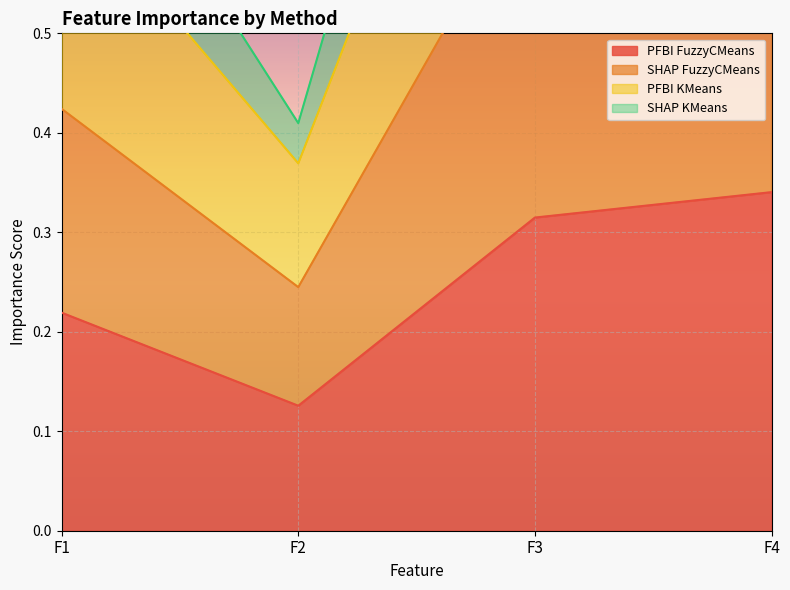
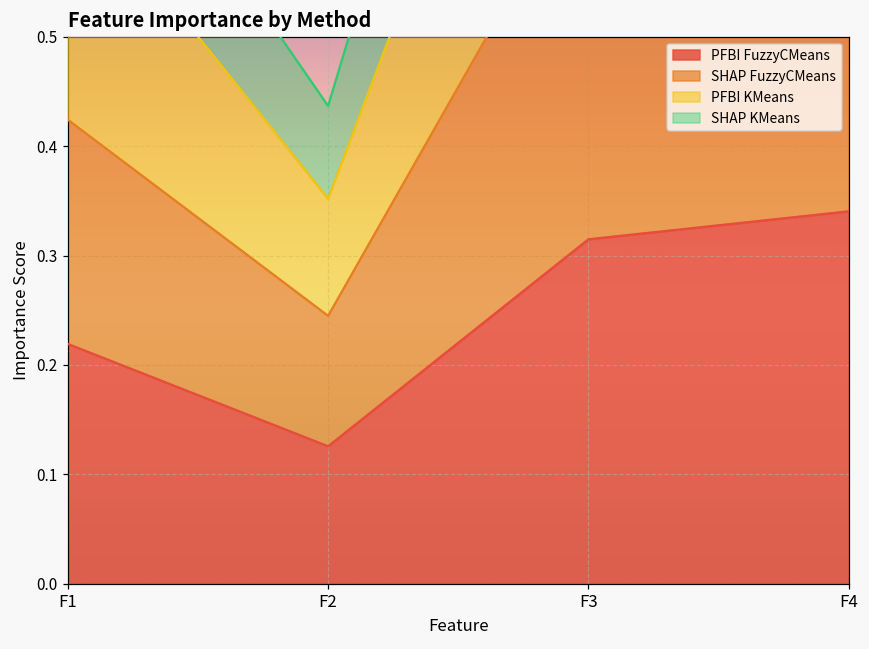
  {
    "PFBI KMeans": {
-     "F2": 0.12
+     "F2": 0.11
    },
    "SHAP KMeans": {
-     "F2": 0.04
+     "F2": 0.08
    }
  }
